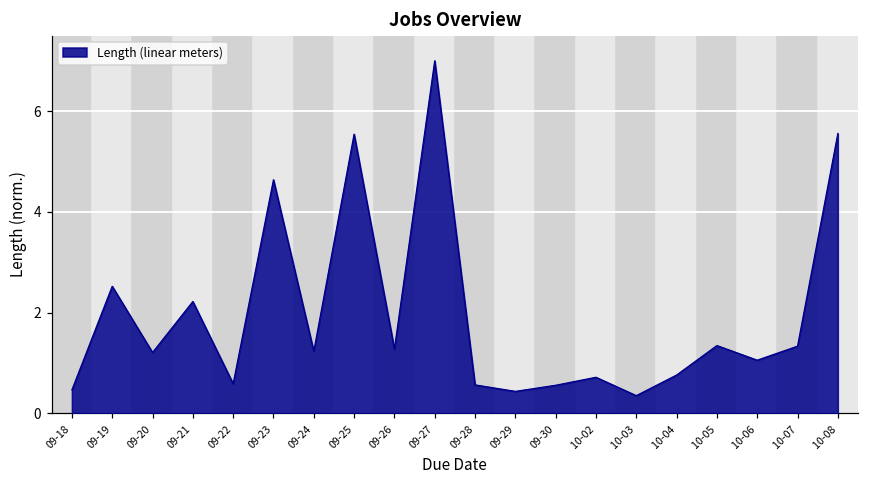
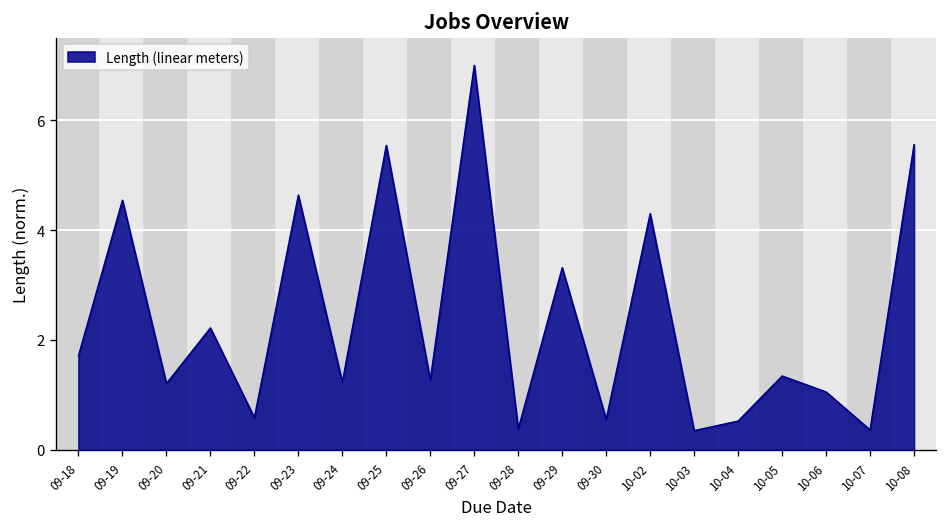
  {
-   "09-18": 0.5,
-   "09-19": 2.5,
+   "09-18": 1.7,
+   "09-19": 4.5,
    "09-20": 1.2,
    "09-21": 2.2,
    "09-22": 0.6,
    "09-23": 4.6,
    "09-24": 1.2,
    "09-25": 5.5,
    "09-26": 1.3,
    "09-27": 7.0,
-   "09-28": 0.6,
-   "09-29": 0.4,
+   "09-28": 0.4,
+   "09-29": 3.3,
    "09-30": 0.6,
-   "10-02": 0.7,
+   "10-02": 4.3,
    "10-03": 0.4,
-   "10-04": 0.8,
+   "10-04": 0.5,
    "10-05": 1.3,
    "10-06": 1.1,
-   "10-07": 1.3,
+   "10-07": 0.4,
    "10-08": 5.6
  }
